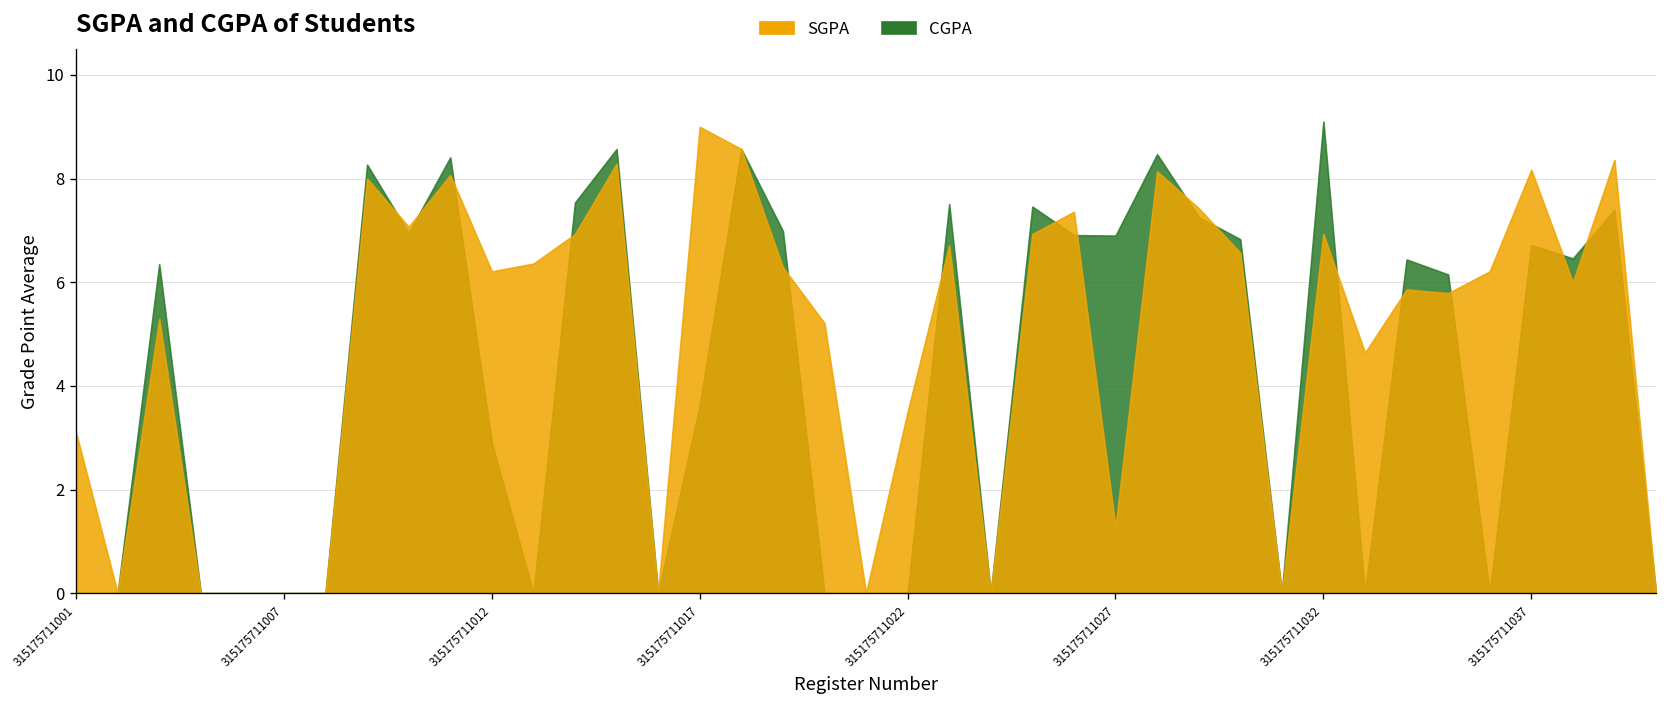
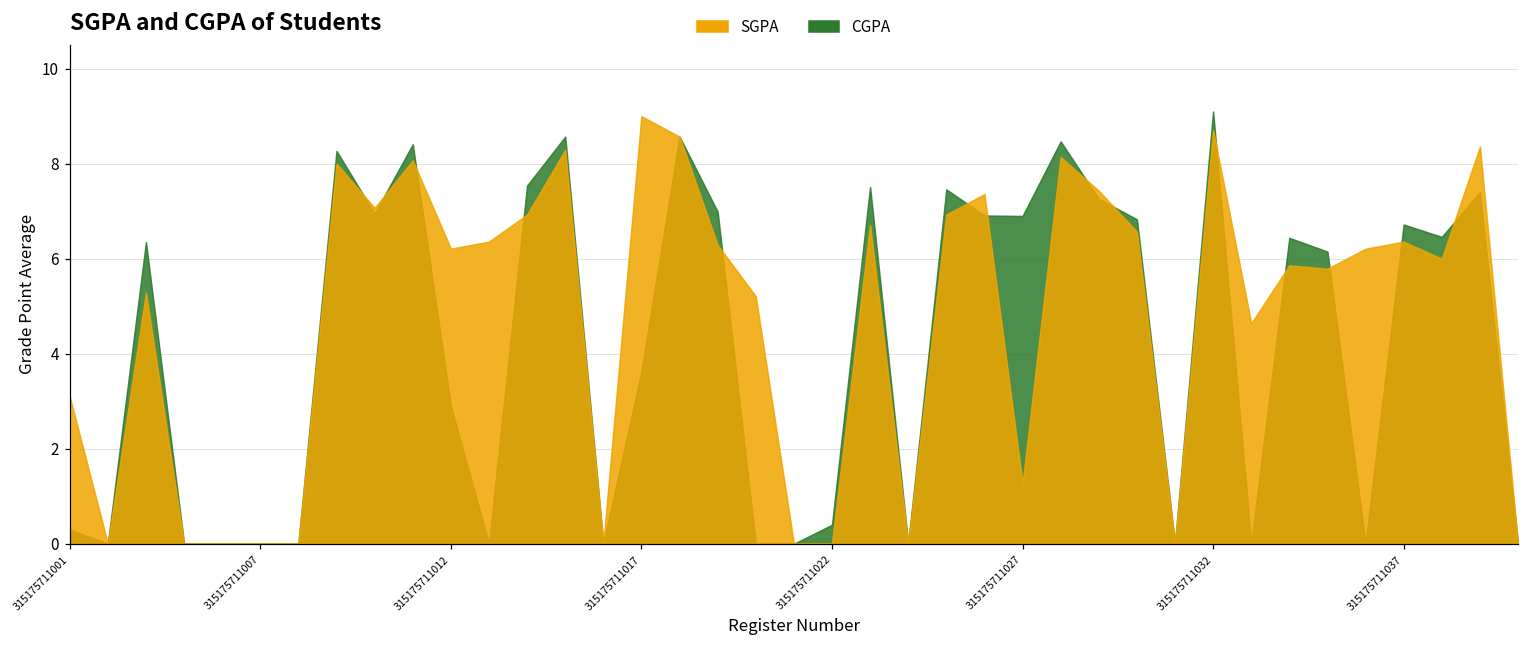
  {
    "CGPA": {
-     "315175711001": 0.0,
+     "315175711001": 0.3,
      "315175711012": 2.9,
      "315175711017": 3.6,
-     "315175711022": 0.0,
+     "315175711022": 0.4,
      "315175711027": 6.9,
      "315175711032": 9.1,
      "315175711037": 6.7
    },
    "SGPA": {
      "315175711001": 3.1,
      "315175711012": 6.2,
      "315175711017": 9.0,
-     "315175711022": 3.5,
+     "315175711022": 0.0,
      "315175711027": 1.3,
-     "315175711032": 6.9,
-     "315175711037": 8.2
+     "315175711032": 8.7,
+     "315175711037": 6.4
    }
  }
